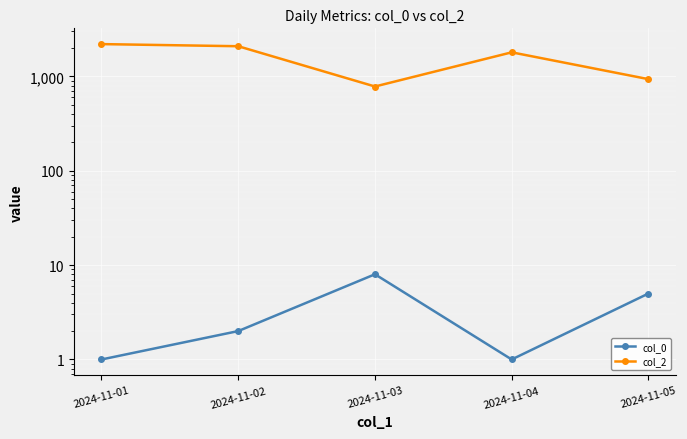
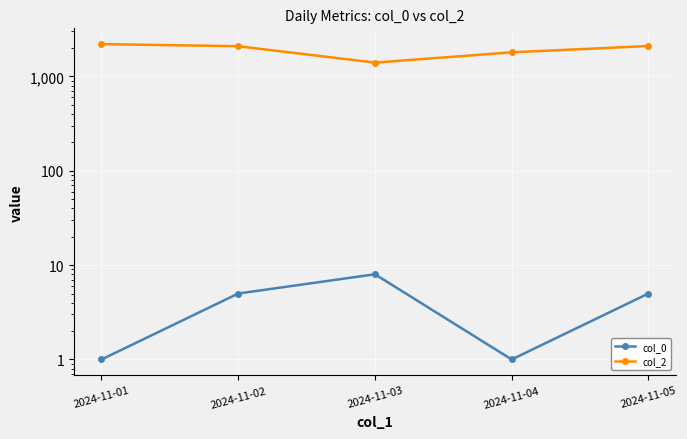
  {
    "col_0": {
      "2024-11-01": "1",
-     "2024-11-02": "2",
+     "2024-11-02": "5",
      "2024-11-03": "8",
      "2024-11-04": "1",
      "2024-11-05": "5"
    },
    "col_2": {
      "2024-11-01": "2,200",
      "2024-11-02": "2,100",
-     "2024-11-03": "800",
+     "2024-11-03": "1,400",
      "2024-11-04": "1,800",
-     "2024-11-05": "900"
+     "2024-11-05": "2,100"
    }
  }
